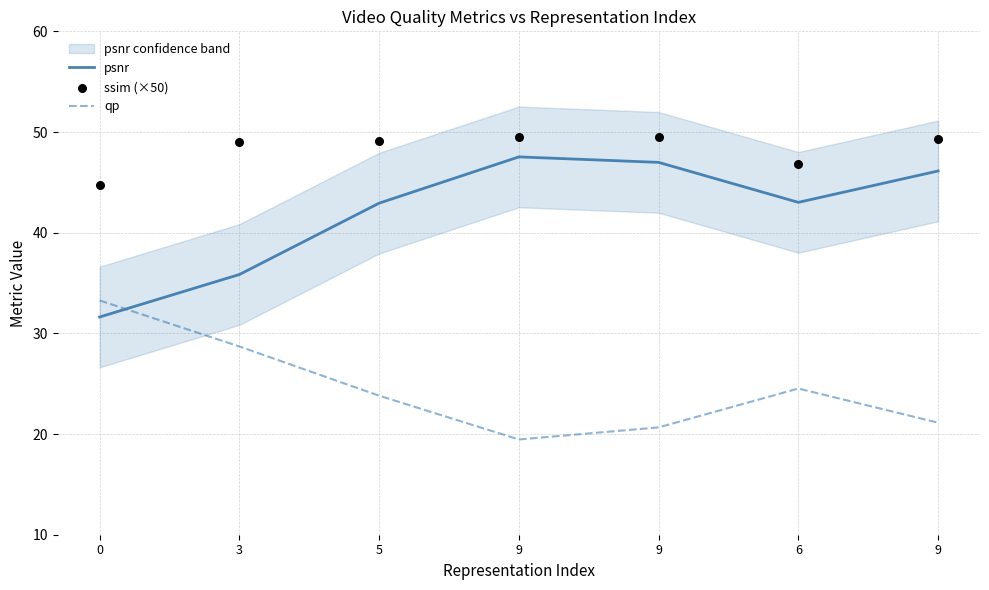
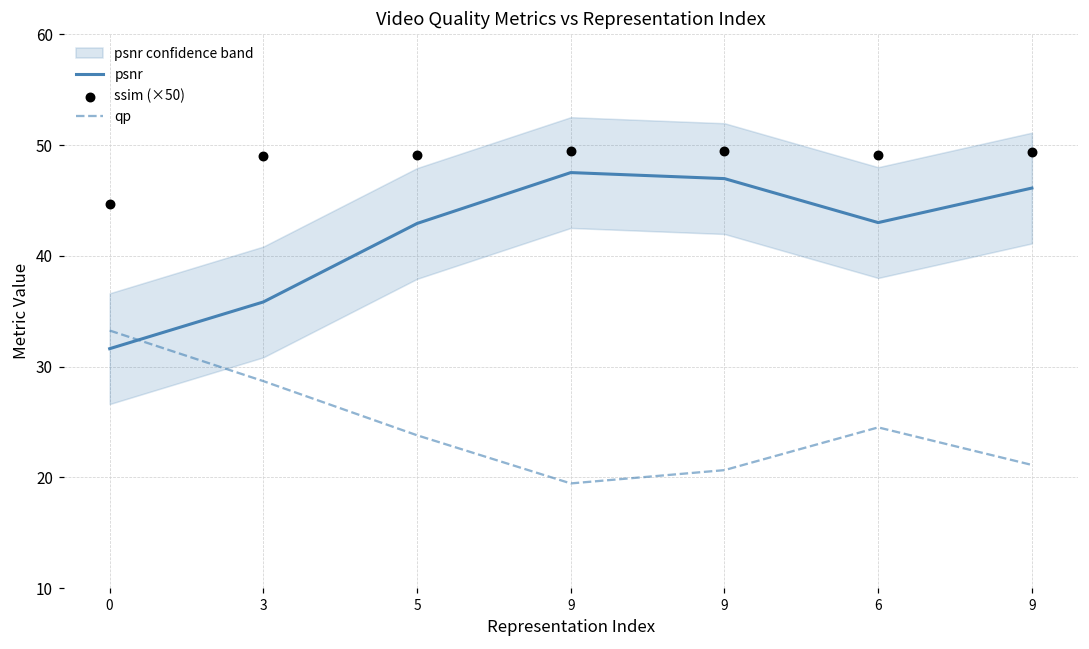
  {
    "ssim (×50)": {
-     "6": 46.9
+     "6": 49.1
    }
  }
